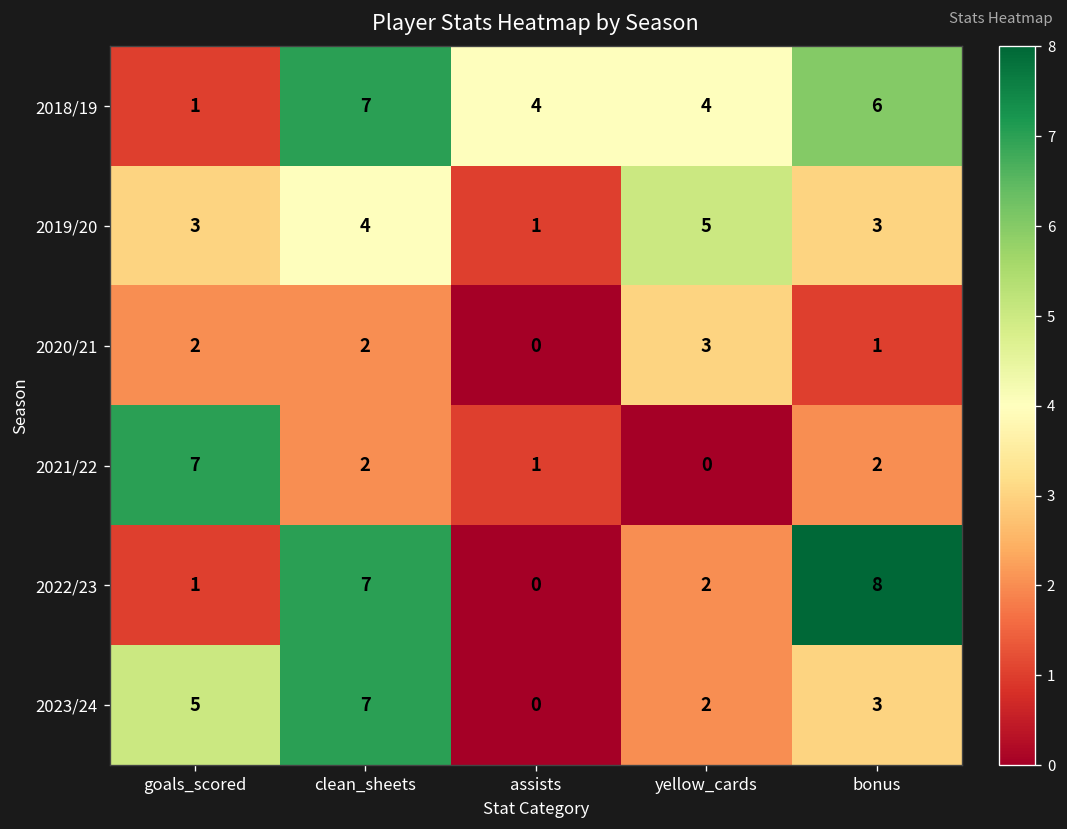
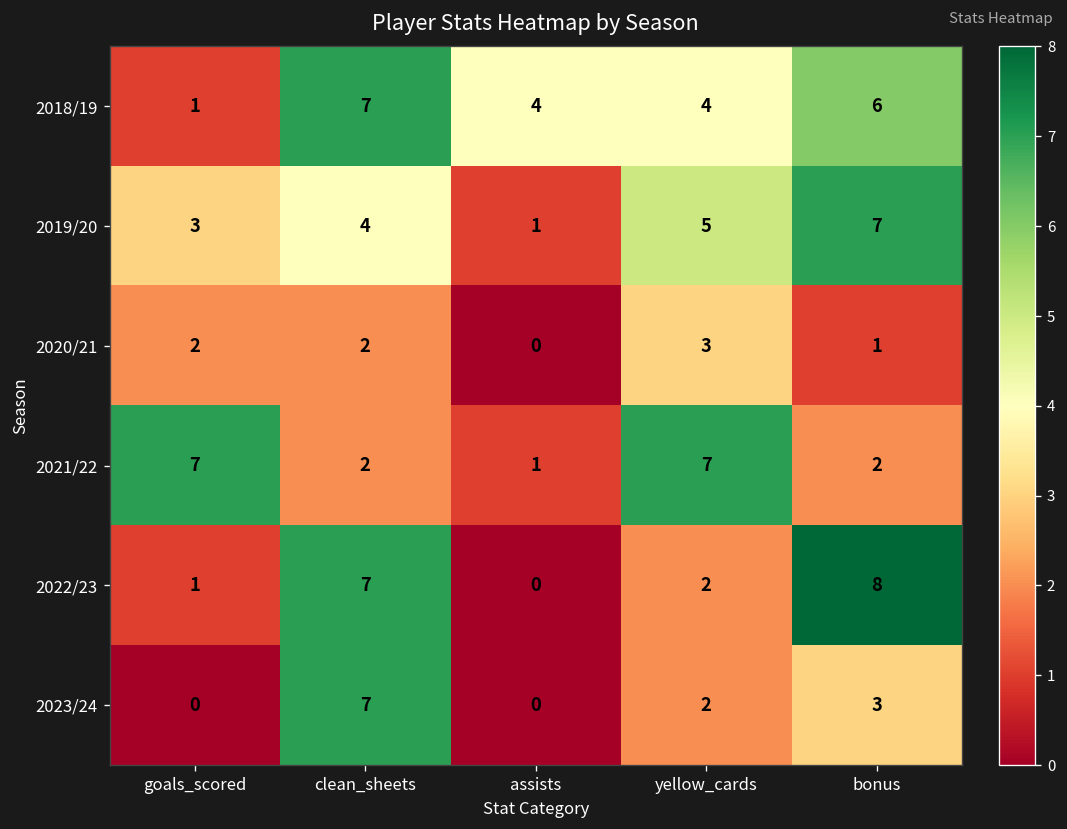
  {
    "2018/19": {
      "goals_scored": 1,
      "clean_sheets": 7,
      "assists": 4,
      "yellow_cards": 4,
      "bonus": 6
    },
    "2019/20": {
      "goals_scored": 3,
      "clean_sheets": 4,
      "assists": 1,
      "yellow_cards": 5,
-     "bonus": 3
+     "bonus": 7
    },
    "2020/21": {
      "goals_scored": 2,
      "clean_sheets": 2,
      "assists": 0,
      "yellow_cards": 3,
      "bonus": 1
    },
    "2021/22": {
      "goals_scored": 7,
      "clean_sheets": 2,
      "assists": 1,
-     "yellow_cards": 0,
+     "yellow_cards": 7,
      "bonus": 2
    },
    "2022/23": {
      "goals_scored": 1,
      "clean_sheets": 7,
      "assists": 0,
      "yellow_cards": 2,
      "bonus": 8
    },
    "2023/24": {
-     "goals_scored": 5,
+     "goals_scored": 0,
      "clean_sheets": 7,
      "assists": 0,
      "yellow_cards": 2,
      "bonus": 3
    }
  }
